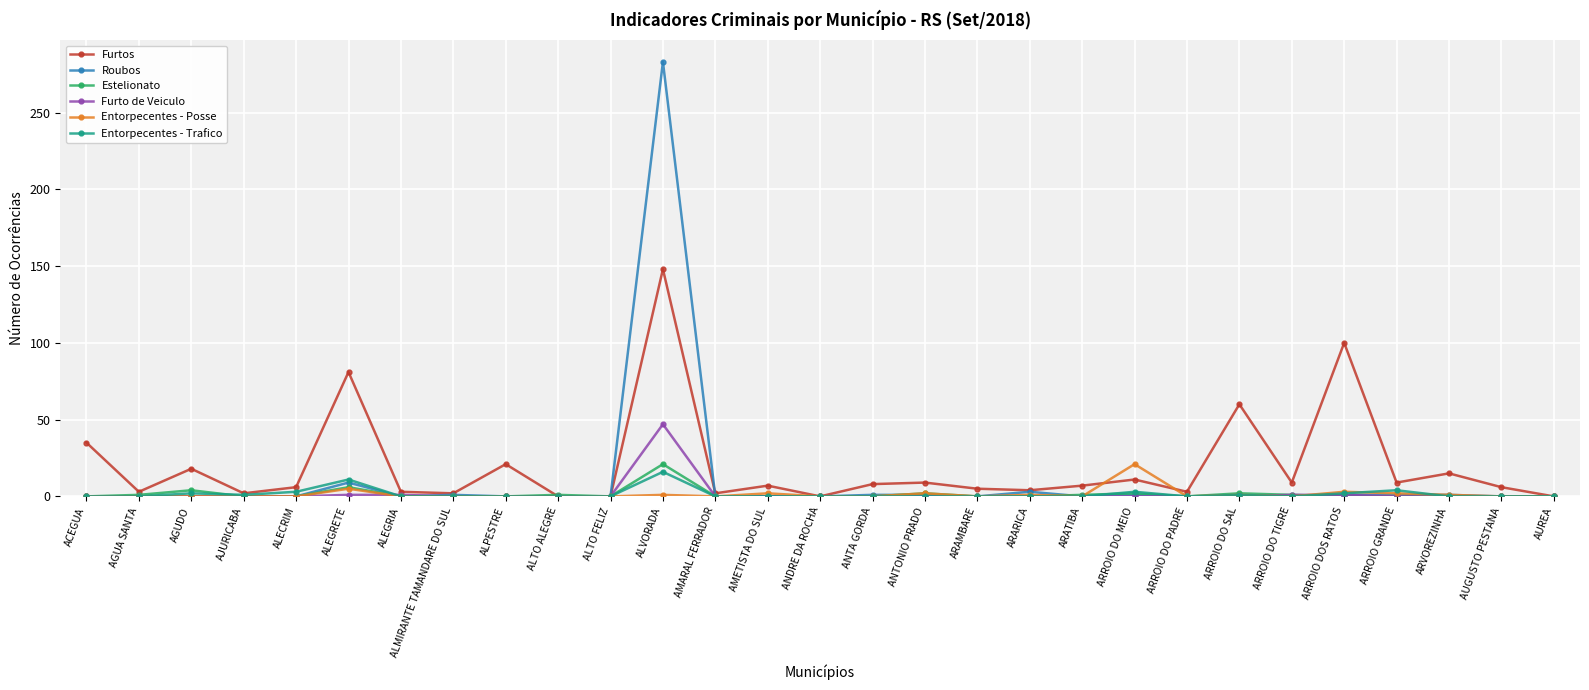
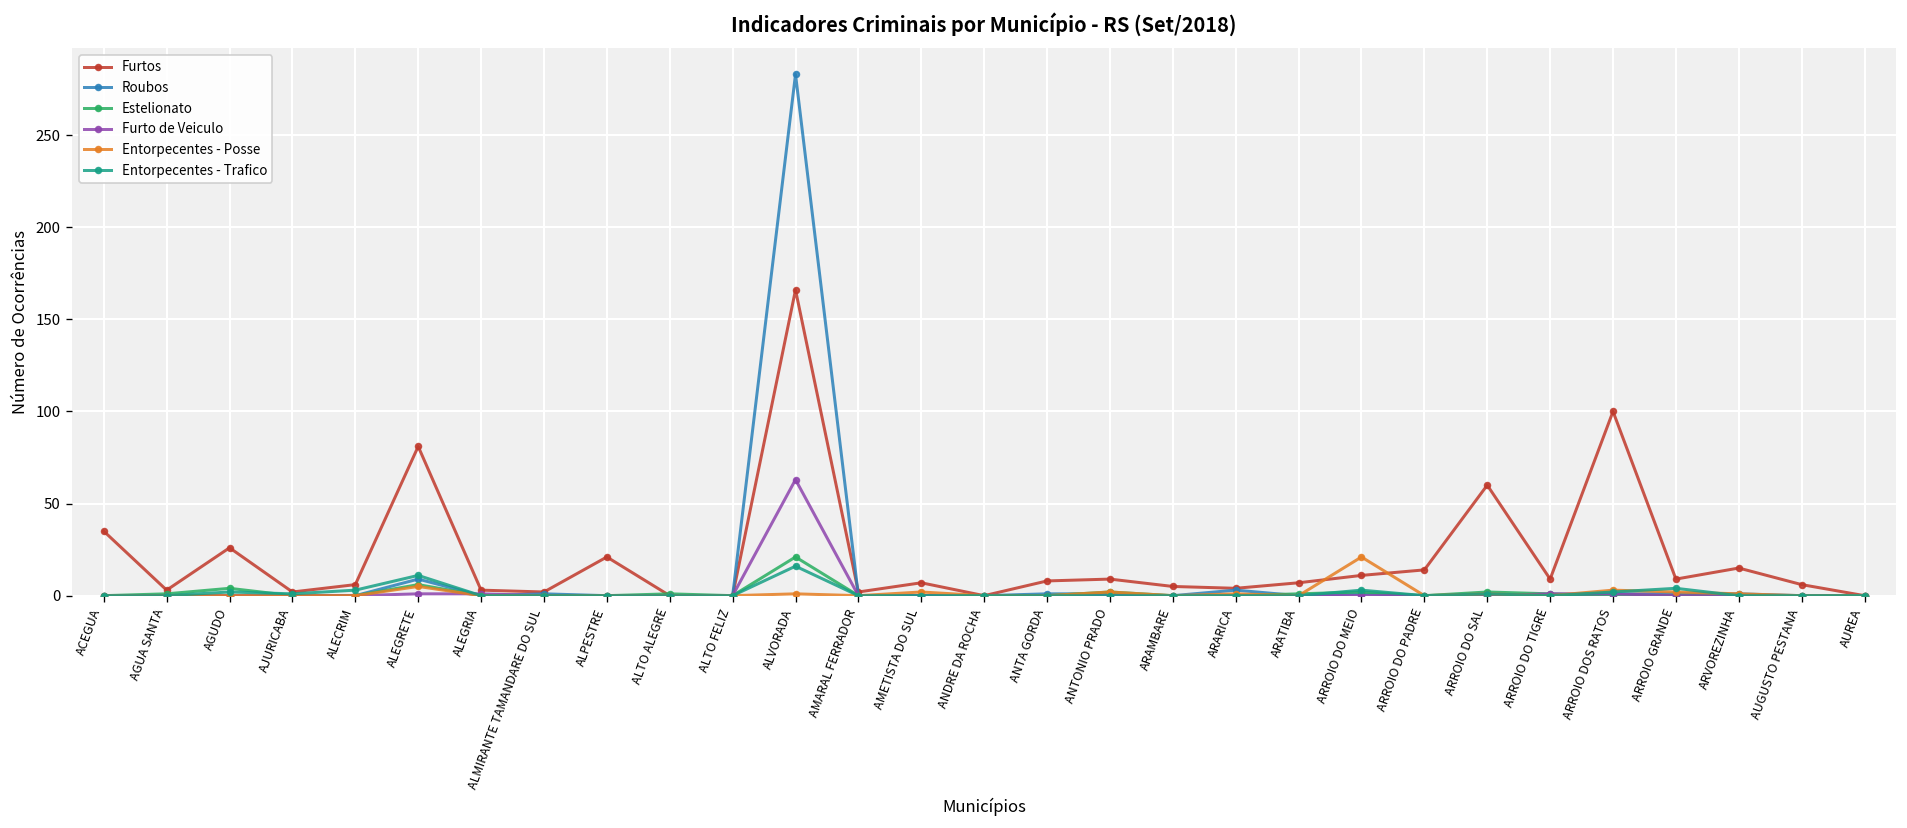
  {
    "Furtos": {
      "ACEGUA": 35,
      "AGUA SANTA": 3,
-     "AGUDO": 18,
+     "AGUDO": 26,
      "ALECRIM": 6,
      "ALEGRETE": 81,
      "ALEGRIA": 3,
      "ALPESTRE": 21,
-     "ALVORADA": 148,
+     "ALVORADA": 166,
      "AMARAL FERRADOR": 2,
      "AMETISTA DO SUL": 7,
      "ANTA GORDA": 8,
      "ANTONIO PRADO": 9,
      "ARAMBARE": 5,
      "ARATIBA": 7,
      "ARROIO DO MEIO": 11,
-     "ARROIO DO PADRE": 3,
+     "ARROIO DO PADRE": 14,
      "ARROIO DO SAL": 60,
      "ARROIO DO TIGRE": 9,
      "ARROIO DOS RATOS": 100,
      "ARROIO GRANDE": 9,
      "ARVOREZINHA": 15,
      "AUGUSTO PESTANA": 6
    },
    "Roubos": {
      "ALEGRETE": 9,
      "ALVORADA": 283
    },
    "Furto de Veiculo": {
      "ALEGRETE": 1,
-     "ALVORADA": 47
+     "ALVORADA": 63
    },
    "Entorpecentes - Posse": {
      "ALVORADA": 1,
      "AMETISTA DO SUL": 2,
      "ARROIO DO MEIO": 21
    }
  }
